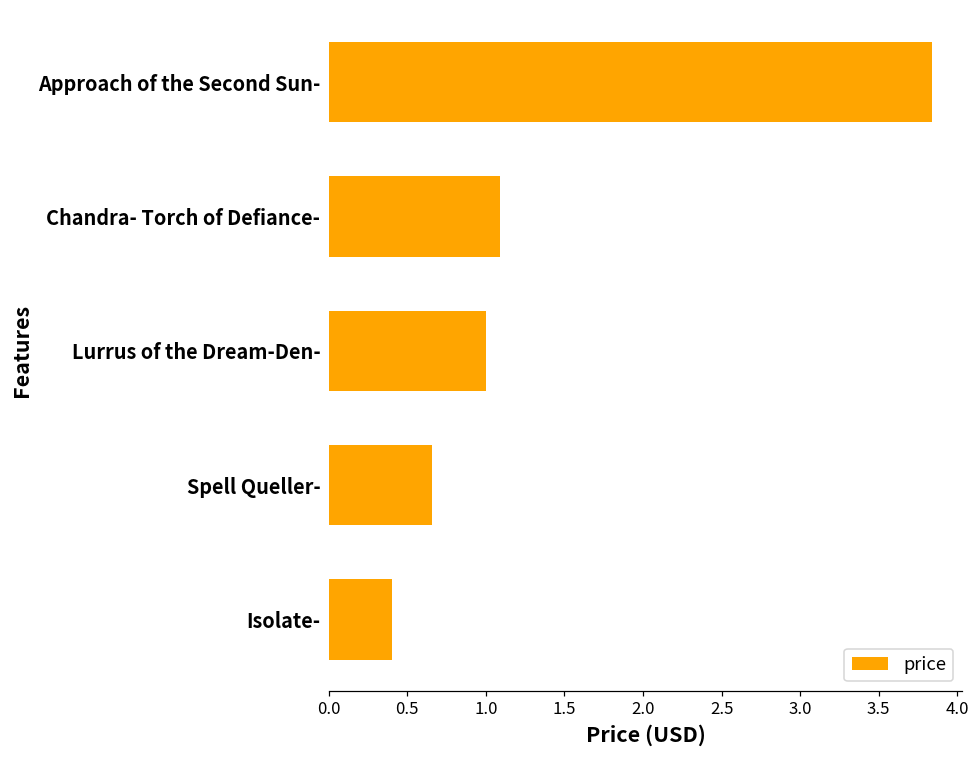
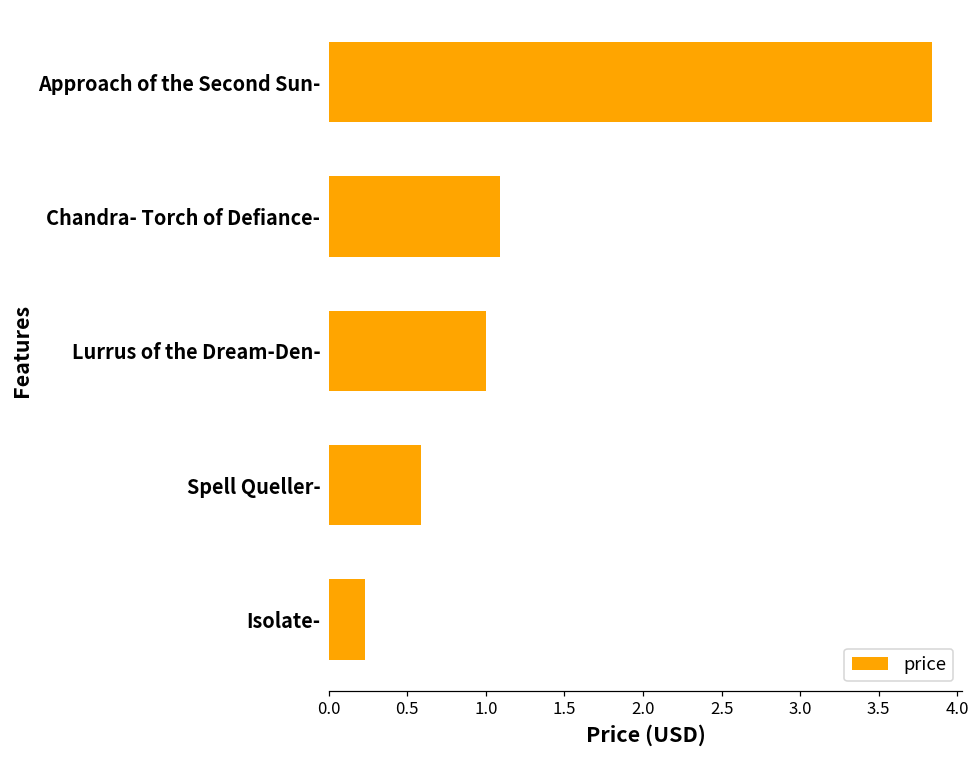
  {
    "Approach of the Second Sun-": 3.84,
    "Chandra- Torch of Defiance-": 1.09,
    "Lurrus of the Dream-Den-": 1.00,
-   "Spell Queller-": 0.66,
-   "Isolate-": 0.40
+   "Spell Queller-": 0.59,
+   "Isolate-": 0.23
  }
